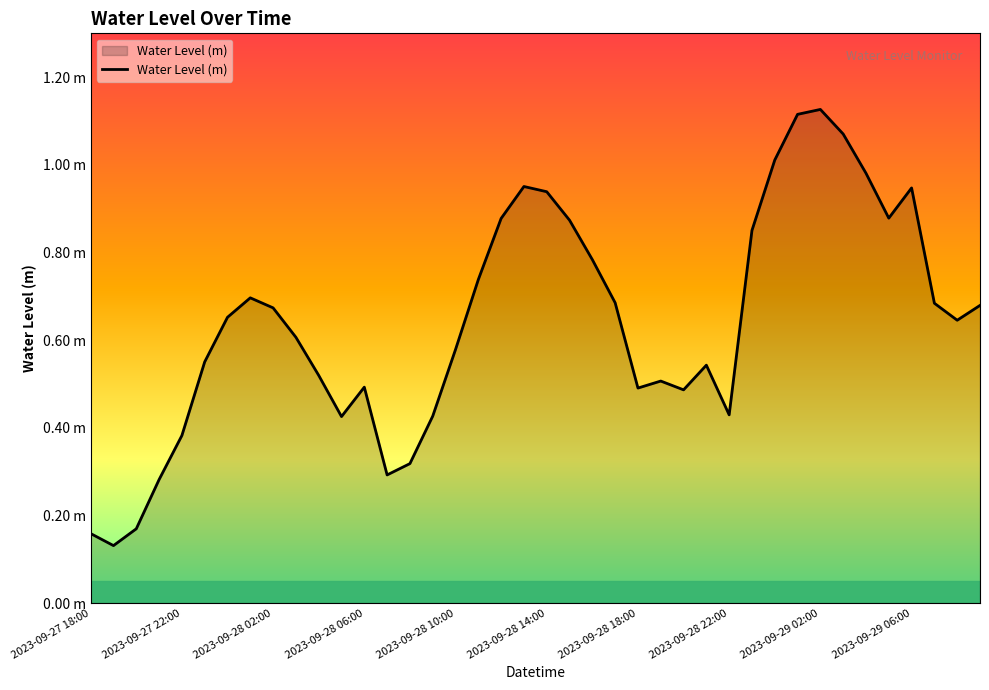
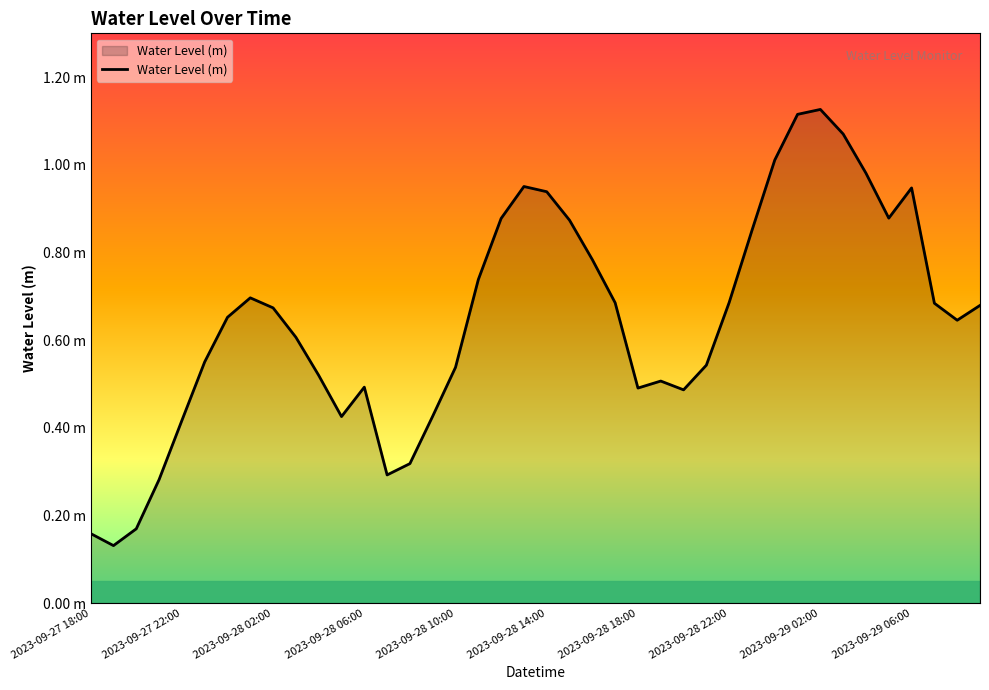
  {
    "2023-09-27 18:00": "0.16 m",
-   "2023-09-27 22:00": "0.38 m",
+   "2023-09-27 22:00": "0.42 m",
    "2023-09-28 02:00": "0.67 m",
    "2023-09-28 06:00": "0.49 m",
-   "2023-09-28 10:00": "0.58 m",
+   "2023-09-28 10:00": "0.54 m",
    "2023-09-28 14:00": "0.94 m",
    "2023-09-28 18:00": "0.49 m",
-   "2023-09-28 22:00": "0.43 m",
+   "2023-09-28 22:00": "0.69 m",
    "2023-09-29 02:00": "1.13 m",
    "2023-09-29 06:00": "0.95 m"
  }
